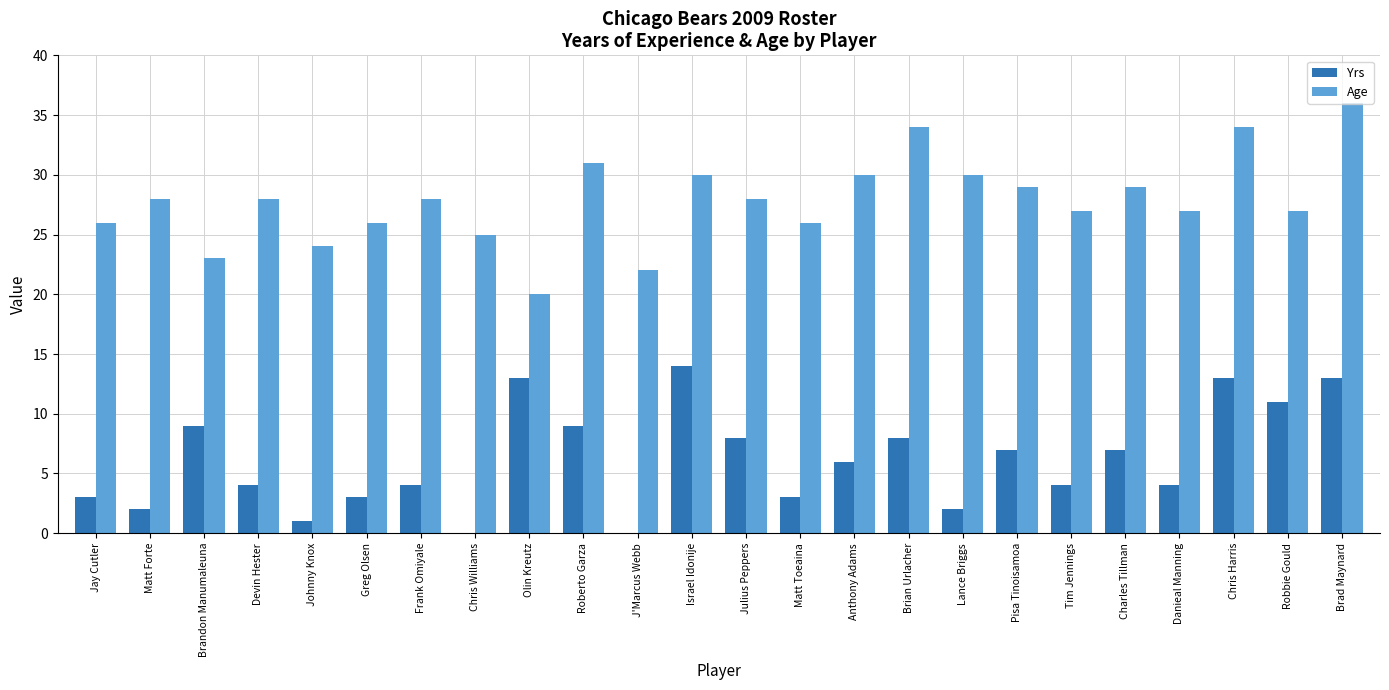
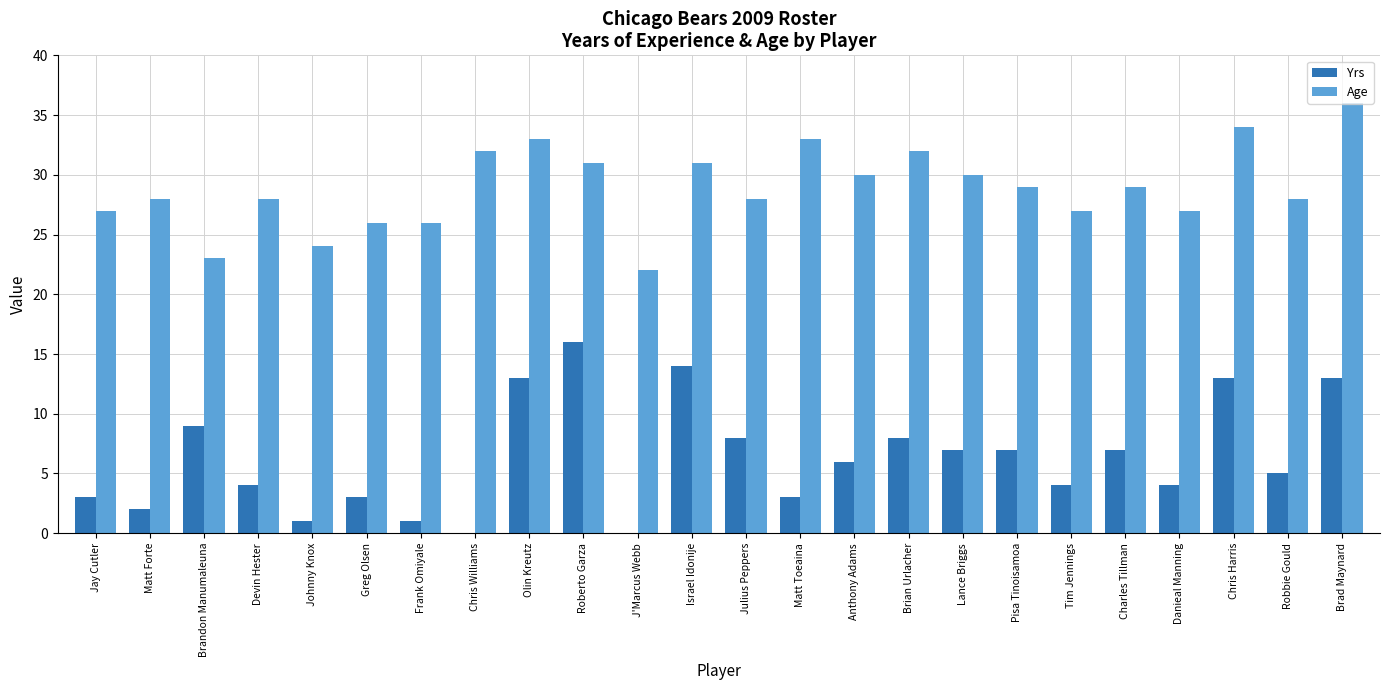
  {
    "Yrs": {
      "Jay Cutler": 3,
      "Matt Forte": 2,
      "Brandon Manumaleuna": 9,
      "Devin Hester": 4,
      "Johnny Knox": 1,
      "Greg Olsen": 3,
-     "Frank Omiyale": 4,
+     "Frank Omiyale": 1,
      "Chris Williams": 0,
      "Olin Kreutz": 13,
-     "Roberto Garza": 9,
+     "Roberto Garza": 16,
      "J'Marcus Webb": 0,
      "Israel Idonije": 14,
      "Julius Peppers": 8,
      "Matt Toeaina": 3,
      "Anthony Adams": 6,
      "Brian Urlacher": 8,
-     "Lance Briggs": 2,
+     "Lance Briggs": 7,
      "Pisa Tinoisamoa": 7,
      "Tim Jennings": 4,
      "Charles Tillman": 7,
      "Danieal Manning": 4,
      "Chris Harris": 13,
-     "Robbie Gould": 11,
+     "Robbie Gould": 5,
      "Brad Maynard": 13
    },
    "Age": {
-     "Jay Cutler": 26,
+     "Jay Cutler": 27,
      "Matt Forte": 28,
      "Brandon Manumaleuna": 23,
      "Devin Hester": 28,
      "Johnny Knox": 24,
      "Greg Olsen": 26,
-     "Frank Omiyale": 28,
-     "Chris Williams": 25,
-     "Olin Kreutz": 20,
+     "Frank Omiyale": 26,
+     "Chris Williams": 32,
+     "Olin Kreutz": 33,
      "Roberto Garza": 31,
      "J'Marcus Webb": 22,
-     "Israel Idonije": 30,
+     "Israel Idonije": 31,
      "Julius Peppers": 28,
-     "Matt Toeaina": 26,
+     "Matt Toeaina": 33,
      "Anthony Adams": 30,
-     "Brian Urlacher": 34,
+     "Brian Urlacher": 32,
      "Lance Briggs": 30,
      "Pisa Tinoisamoa": 29,
      "Tim Jennings": 27,
      "Charles Tillman": 29,
      "Danieal Manning": 27,
      "Chris Harris": 34,
-     "Robbie Gould": 27
+     "Robbie Gould": 28
    }
  }
